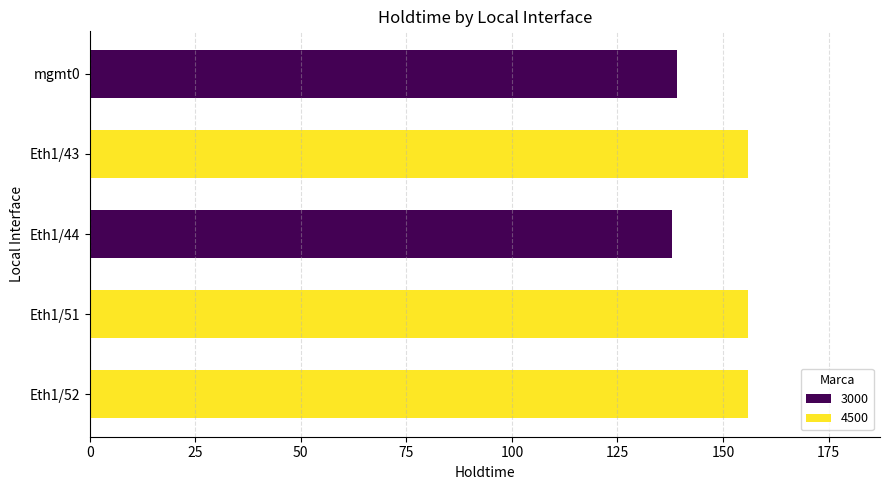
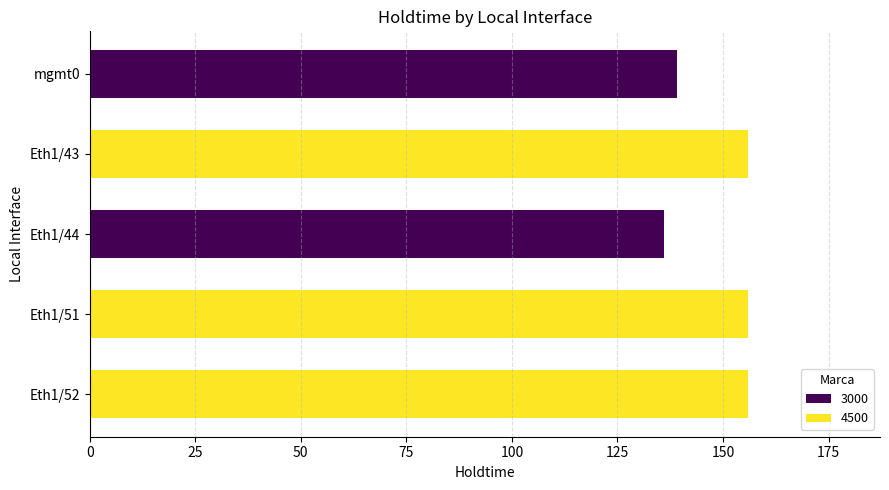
  {
    "mgmt0": 139,
    "Eth1/43": 156,
-   "Eth1/44": 138,
+   "Eth1/44": 136,
    "Eth1/51": 156,
    "Eth1/52": 156
  }
